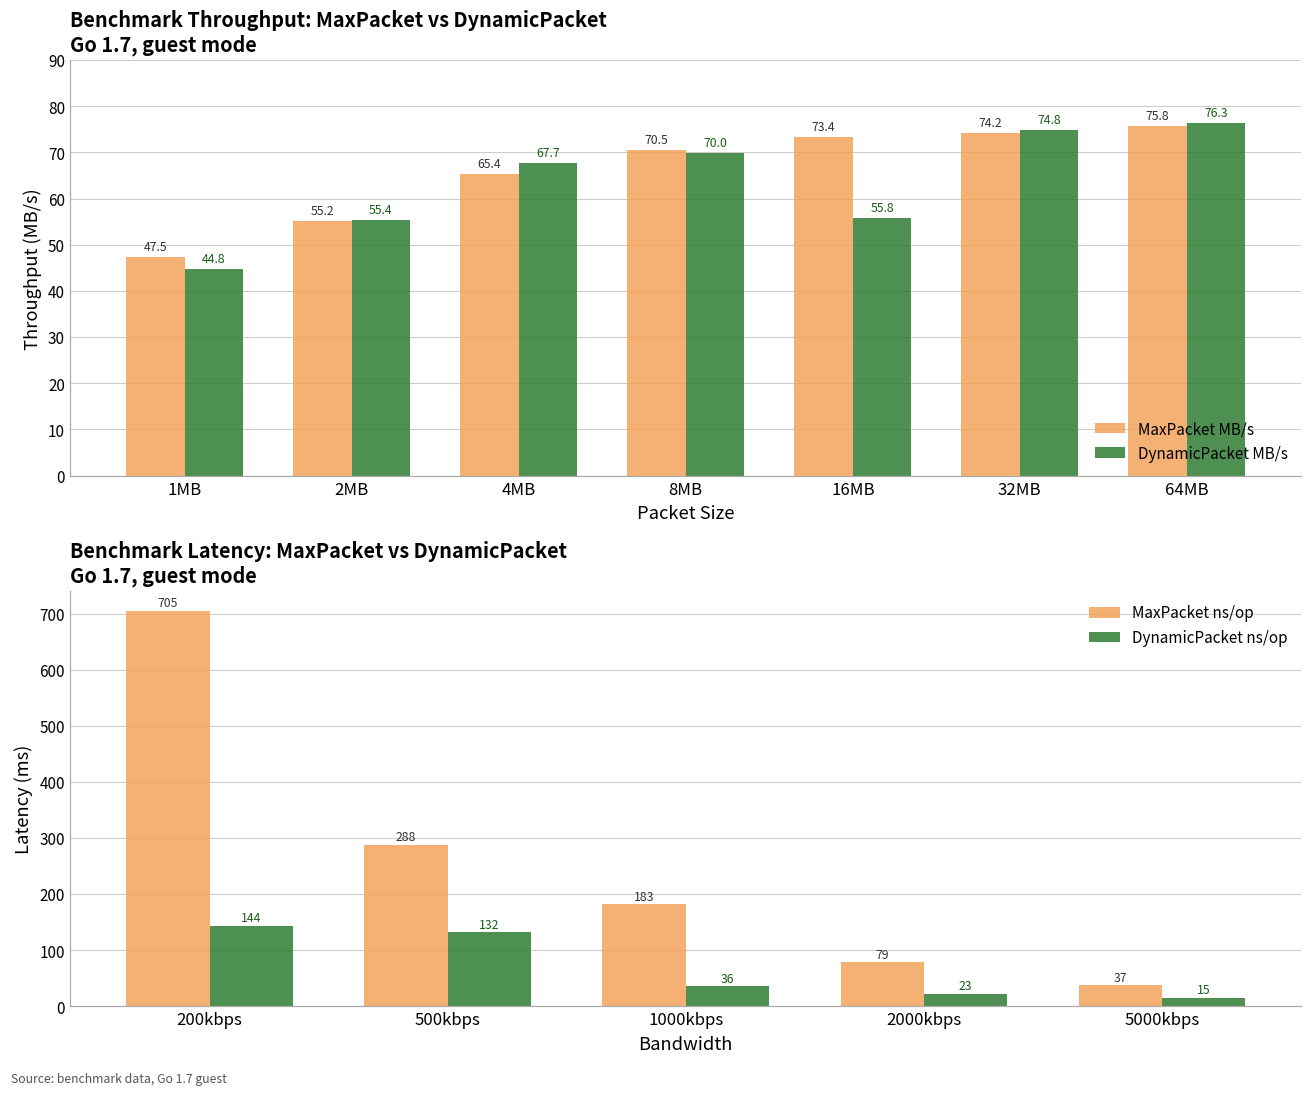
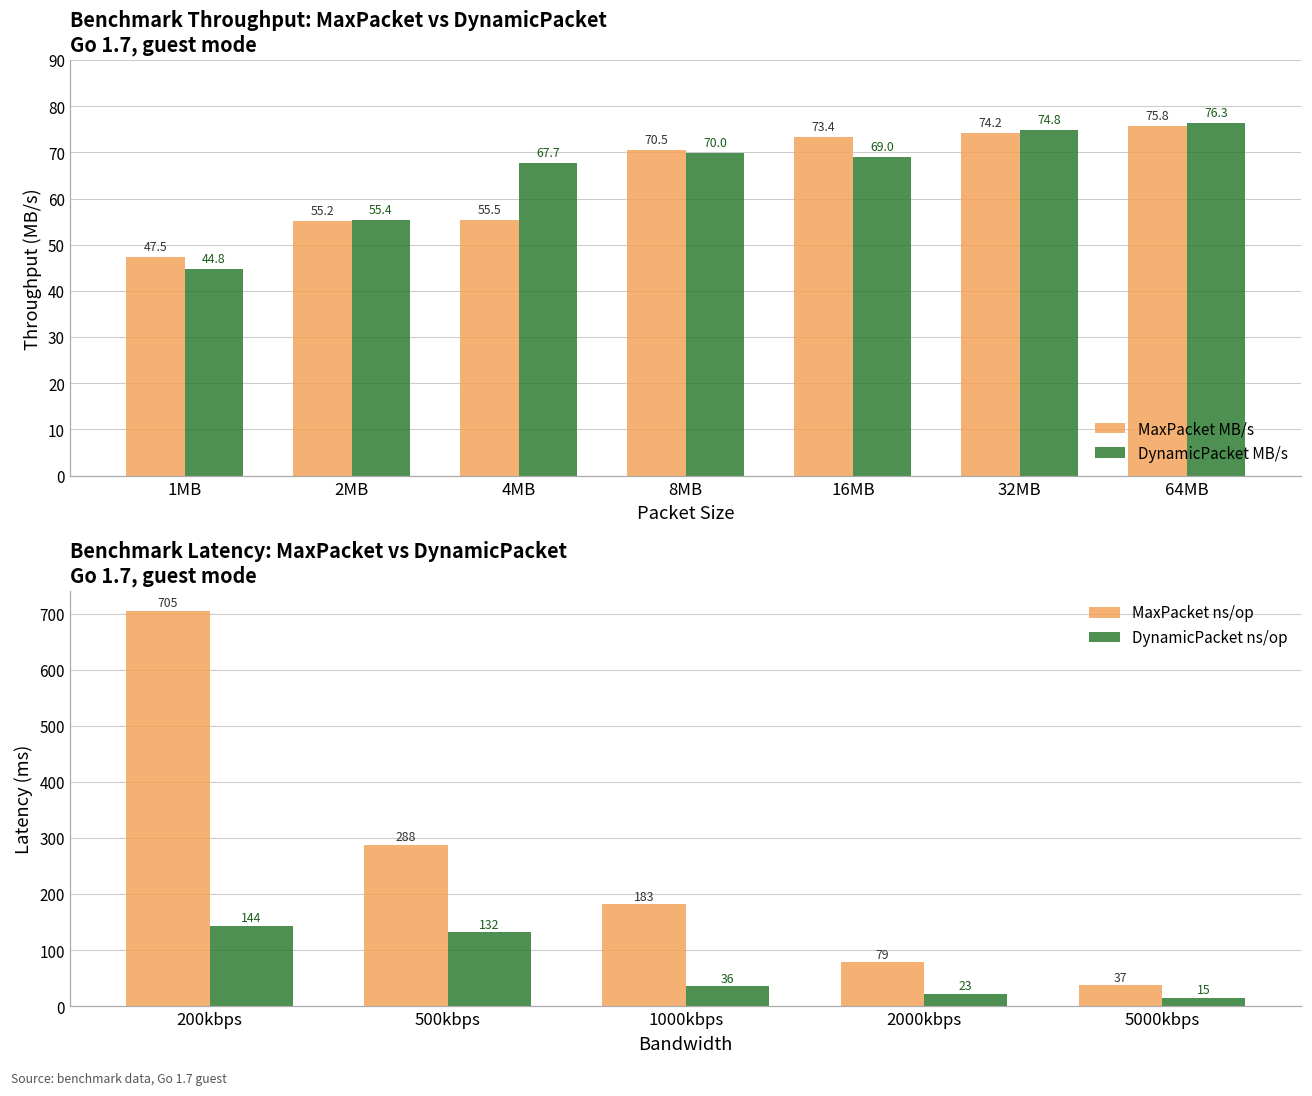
  {
    "Benchmark Throughput: MaxPacket vs DynamicPacket Go 1.7, guest mode": {
      "MaxPacket MB/s": {
        "1MB": 47.5,
        "2MB": 55.2,
-       "4MB": 65.4,
+       "4MB": 55.5,
        "8MB": 70.5,
        "16MB": 73.4,
        "32MB": 74.2,
        "64MB": 75.8
      },
      "DynamicPacket MB/s": {
        "1MB": 44.8,
        "2MB": 55.4,
        "4MB": 67.7,
        "8MB": 70.0,
-       "16MB": 55.8,
+       "16MB": 69.0,
        "32MB": 74.8,
        "64MB": 76.3
      }
    },
    "Benchmark Latency: MaxPacket vs DynamicPacket Go 1.7, guest mode": {
      "MaxPacket ns/op": {
        "200kbps": 705,
        "500kbps": 288,
        "1000kbps": 183,
        "2000kbps": 79,
        "5000kbps": 37
      },
      "DynamicPacket ns/op": {
        "200kbps": 144,
        "500kbps": 132,
        "1000kbps": 36,
        "2000kbps": 23,
        "5000kbps": 15
      }
    }
  }
